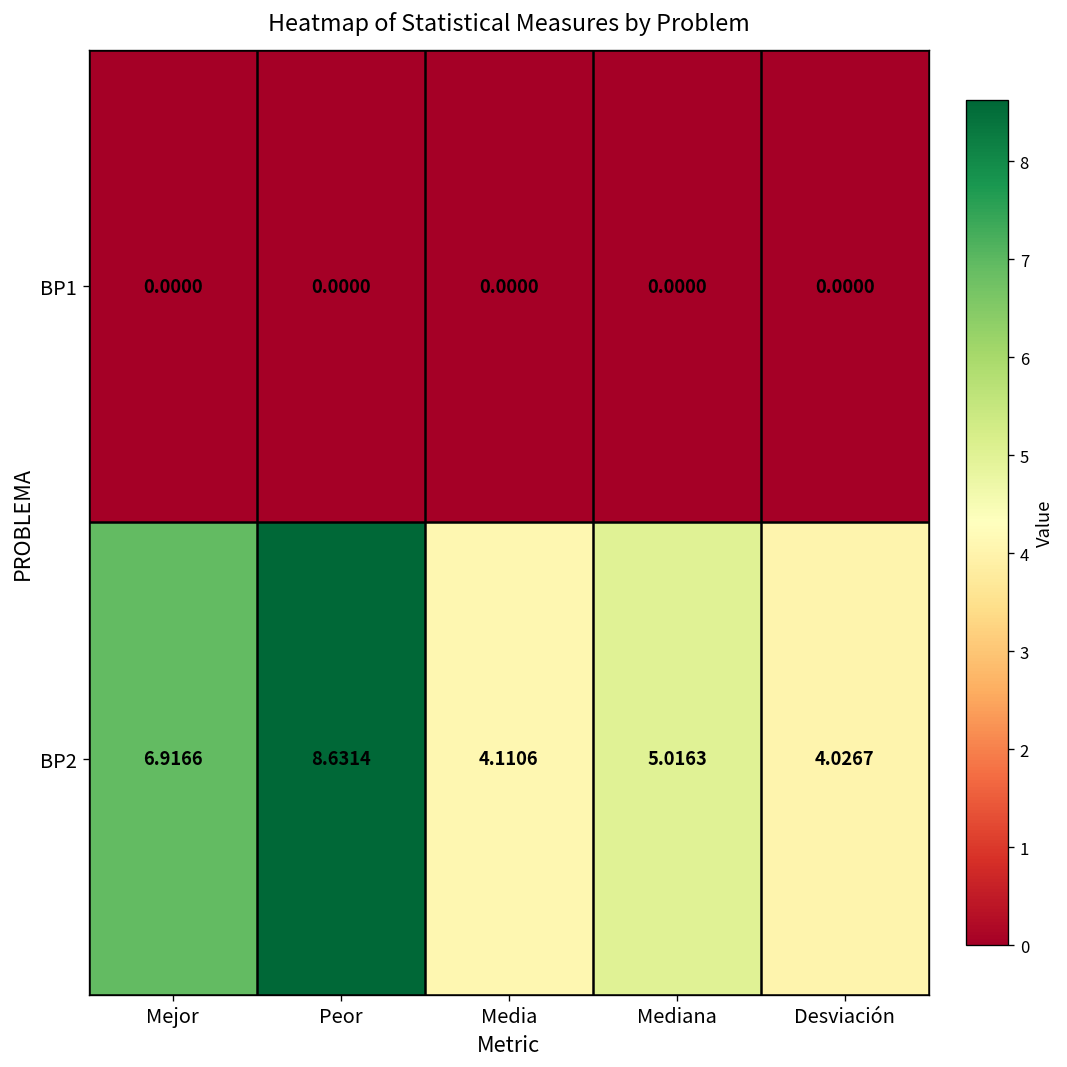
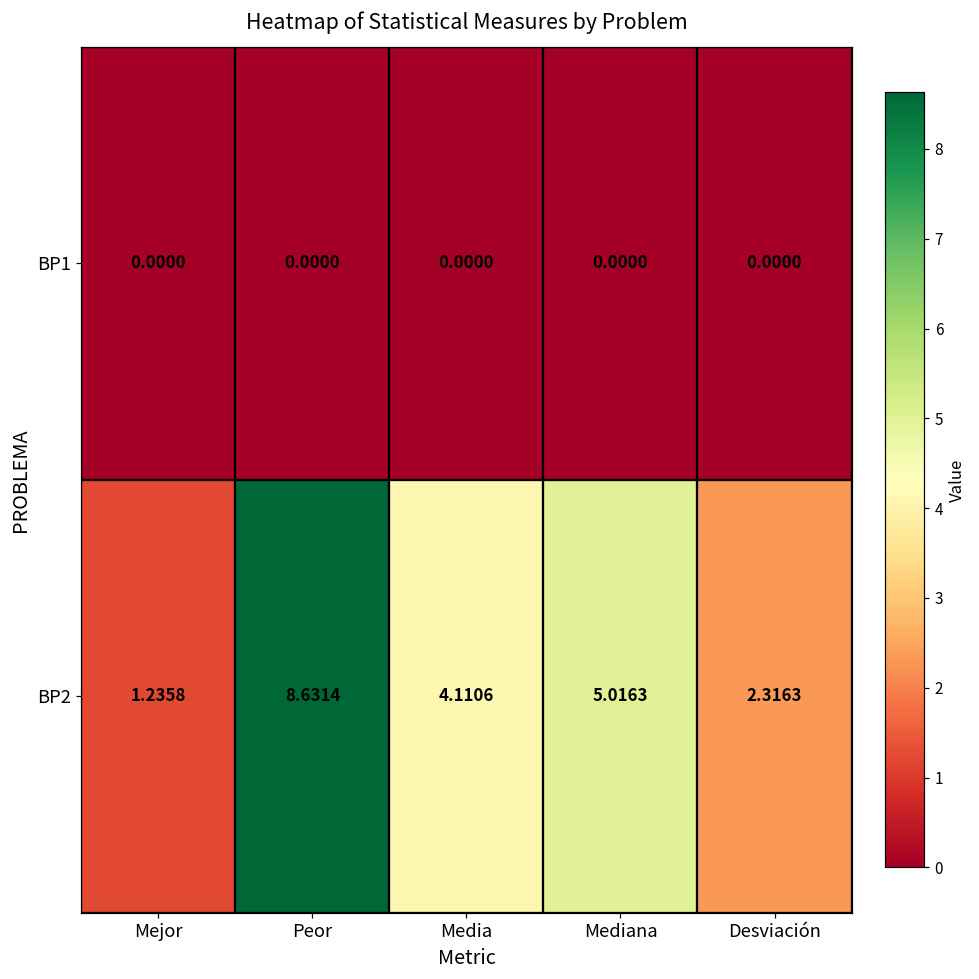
  {
    "BP1": {
      "Mejor": 0.0000,
      "Peor": 0.0000,
      "Media": 0.0000,
      "Mediana": 0.0000,
      "Desviación": 0.0000
    },
    "BP2": {
-     "Mejor": 6.9166,
+     "Mejor": 1.2358,
      "Peor": 8.6314,
      "Media": 4.1106,
      "Mediana": 5.0163,
-     "Desviación": 4.0267
+     "Desviación": 2.3163
    }
  }
